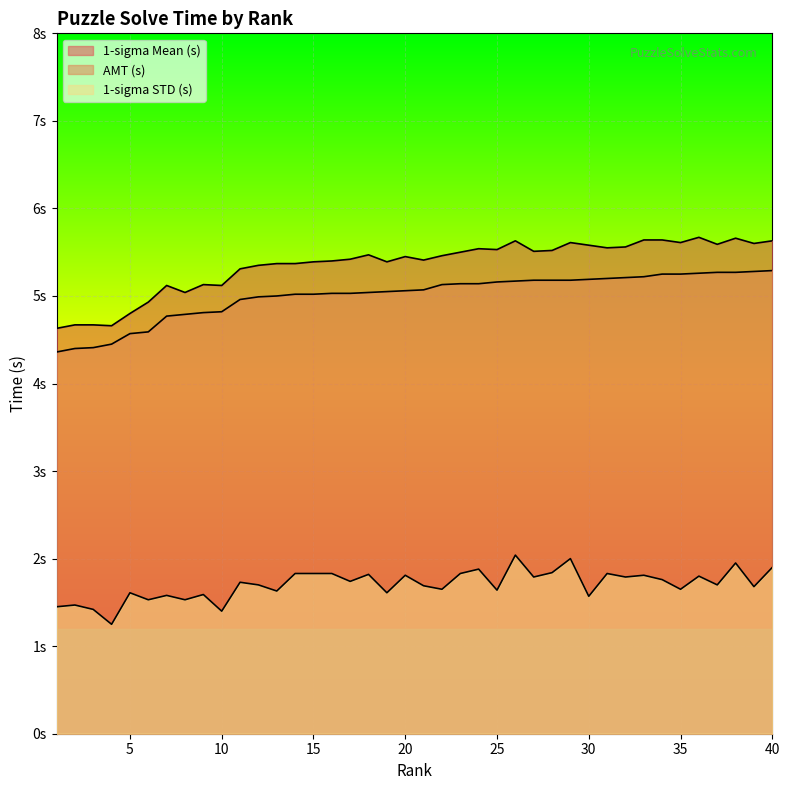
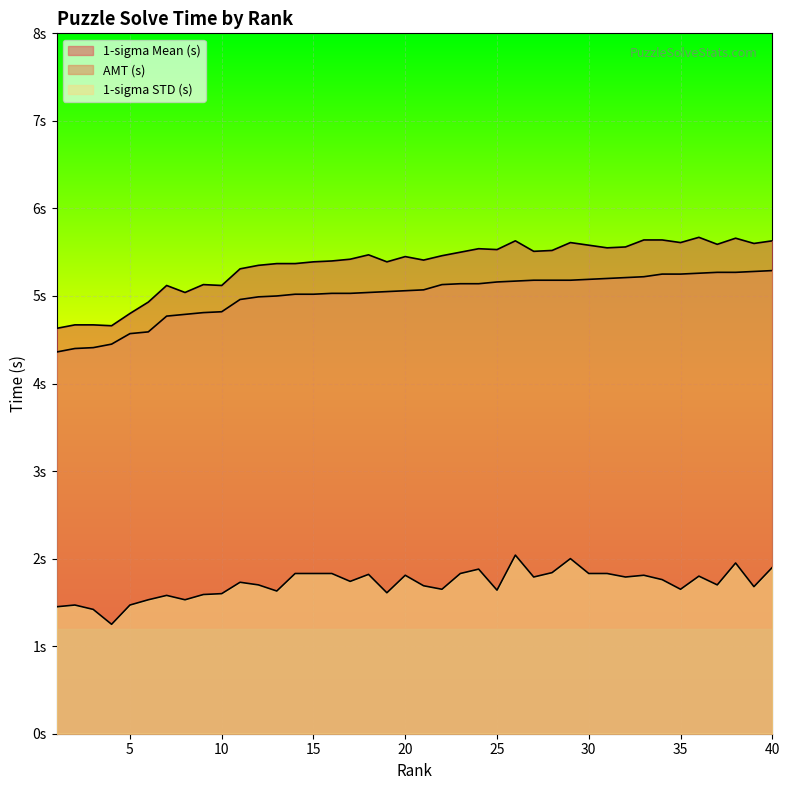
  {
    "1-sigma STD (s)": {
-     "5": "1.6s",
-     "10": "1.4s",
+     "5": "1.5s",
+     "10": "1.6s",
      "15": "1.8s",
      "20": "1.8s",
      "25": "1.6s",
-     "30": "1.6s",
+     "30": "1.8s",
      "35": "1.7s",
      "40": "1.9s"
    }
  }
